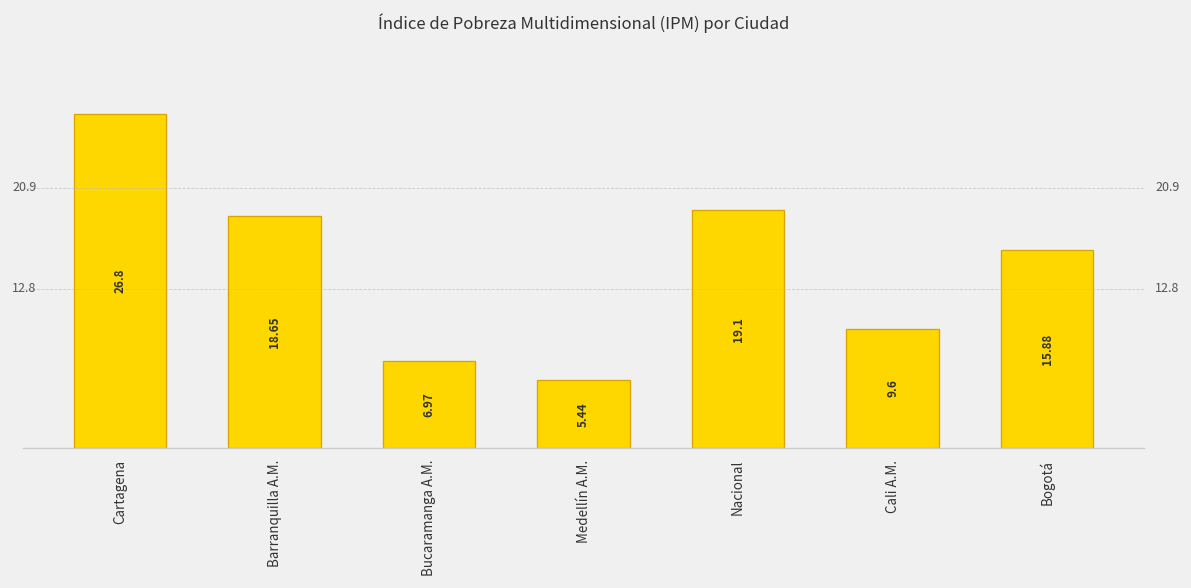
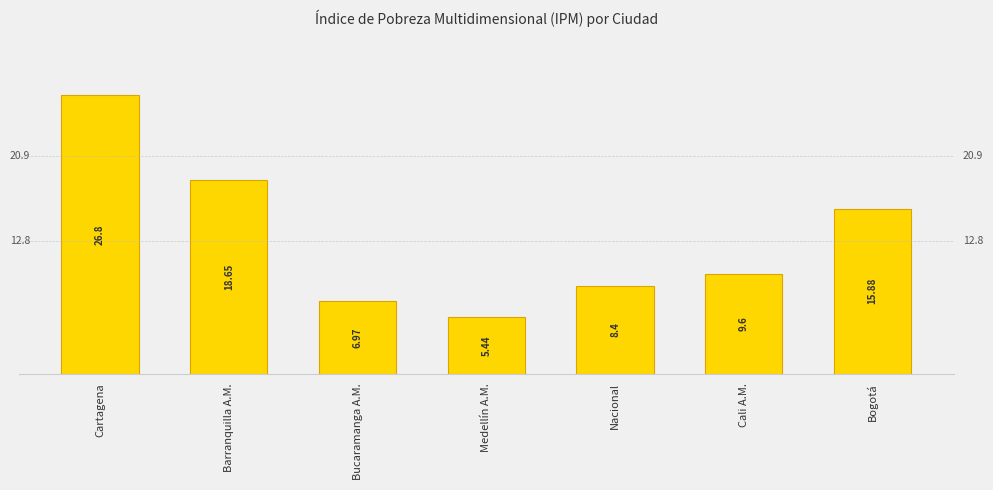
  {
    "Cartagena": 26.8,
    "Barranquilla A.M.": 18.65,
    "Bucaramanga A.M.": 6.97,
    "Medellín A.M.": 5.44,
-   "Nacional": 19.1,
+   "Nacional": 8.4,
    "Cali A.M.": 9.6,
    "Bogotá": 15.88
  }
